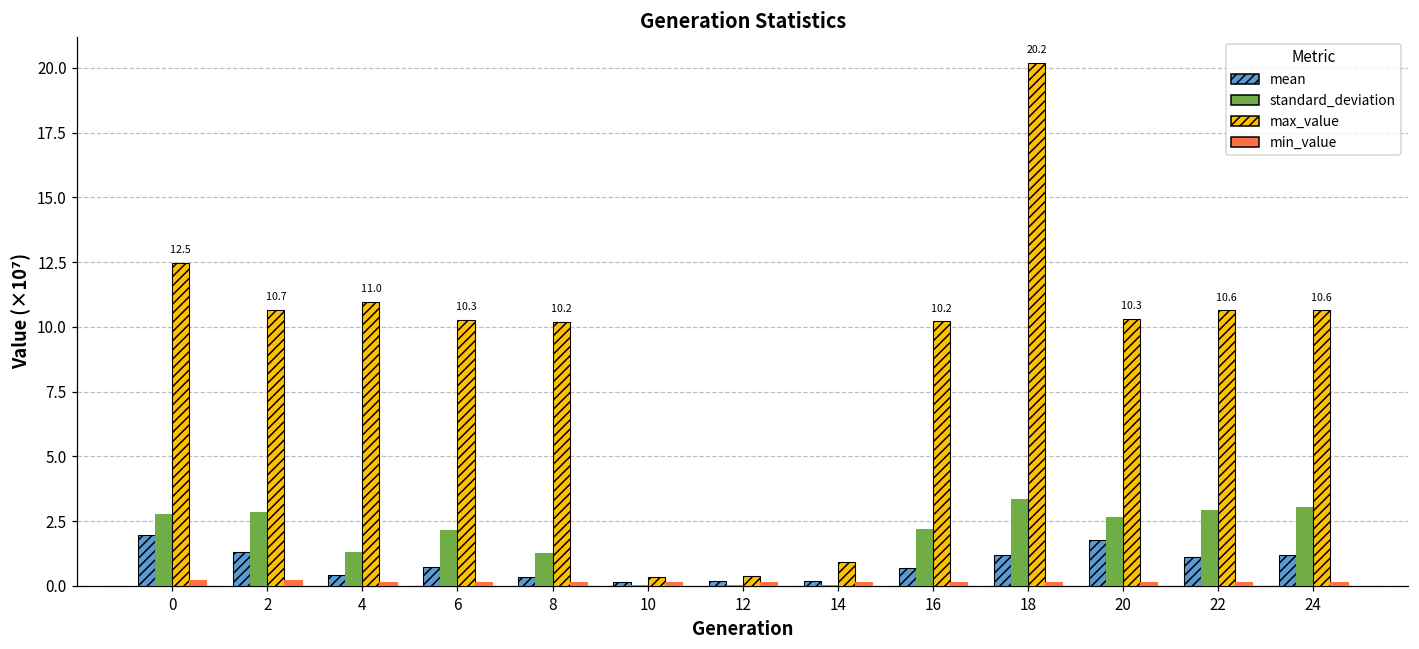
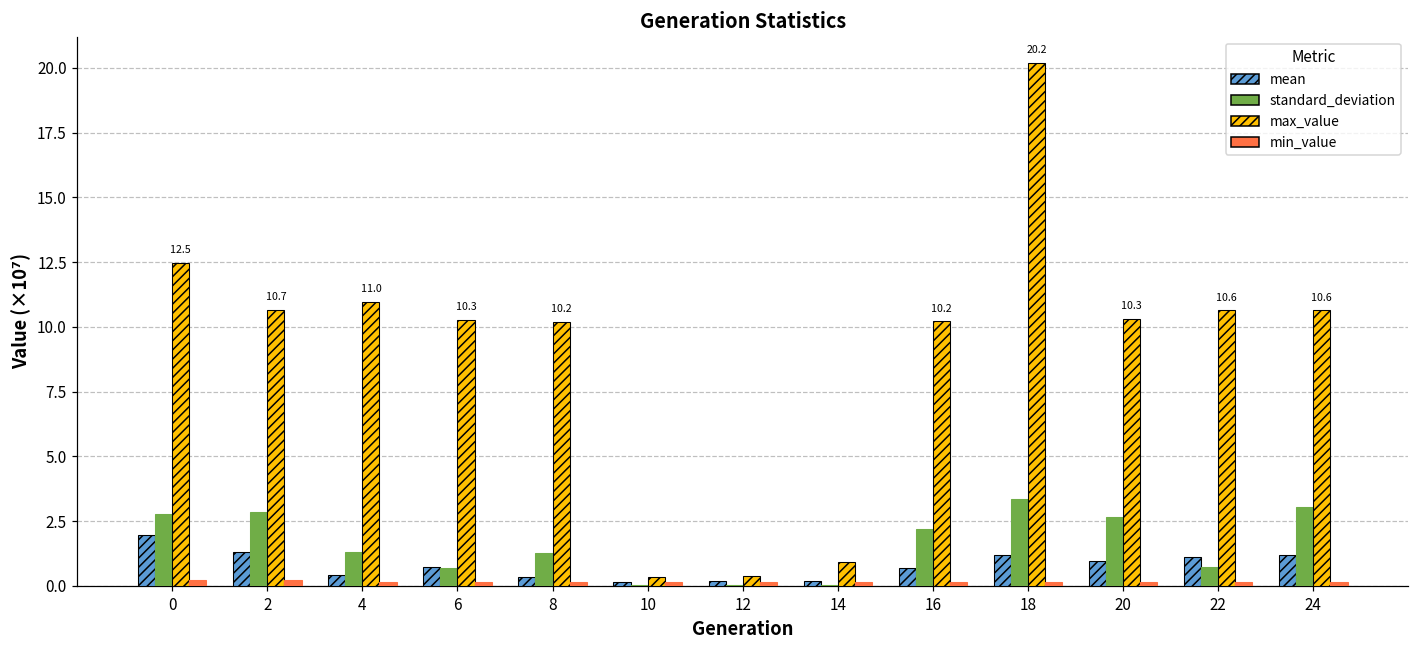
  {
    "mean": {
      "0": 2.0,
      "2": 1.3,
      "4": 0.4,
      "6": 0.7,
      "8": 0.4,
      "10": 0.2,
      "12": 0.2,
      "14": 0.2,
      "16": 0.7,
      "18": 1.2,
-     "20": 1.8,
+     "20": 0.9,
      "22": 1.1,
      "24": 1.2
    },
    "standard_deviation": {
      "0": 2.8,
      "2": 2.8,
      "4": 1.3,
-     "6": 2.2,
+     "6": 0.7,
      "8": 1.3,
      "16": 2.2,
      "18": 3.4,
      "20": 2.7,
-     "22": 2.9,
+     "22": 0.7,
      "24": 3.1
    },
    "max_value": {
      "0": 12.5,
      "2": 10.7,
      "4": 11.0,
      "6": 10.3,
      "8": 10.2,
      "16": 10.2,
      "18": 20.2,
      "20": 10.3,
      "22": 10.6,
      "24": 10.6
    },
    "min_value": {
      "0": 0.2,
      "2": 0.2,
      "4": 0.2,
      "6": 0.2,
      "8": 0.2,
      "10": 0.2,
      "12": 0.2,
      "14": 0.2,
      "16": 0.2,
      "18": 0.2,
      "20": 0.2,
      "22": 0.2,
      "24": 0.2
    }
  }
